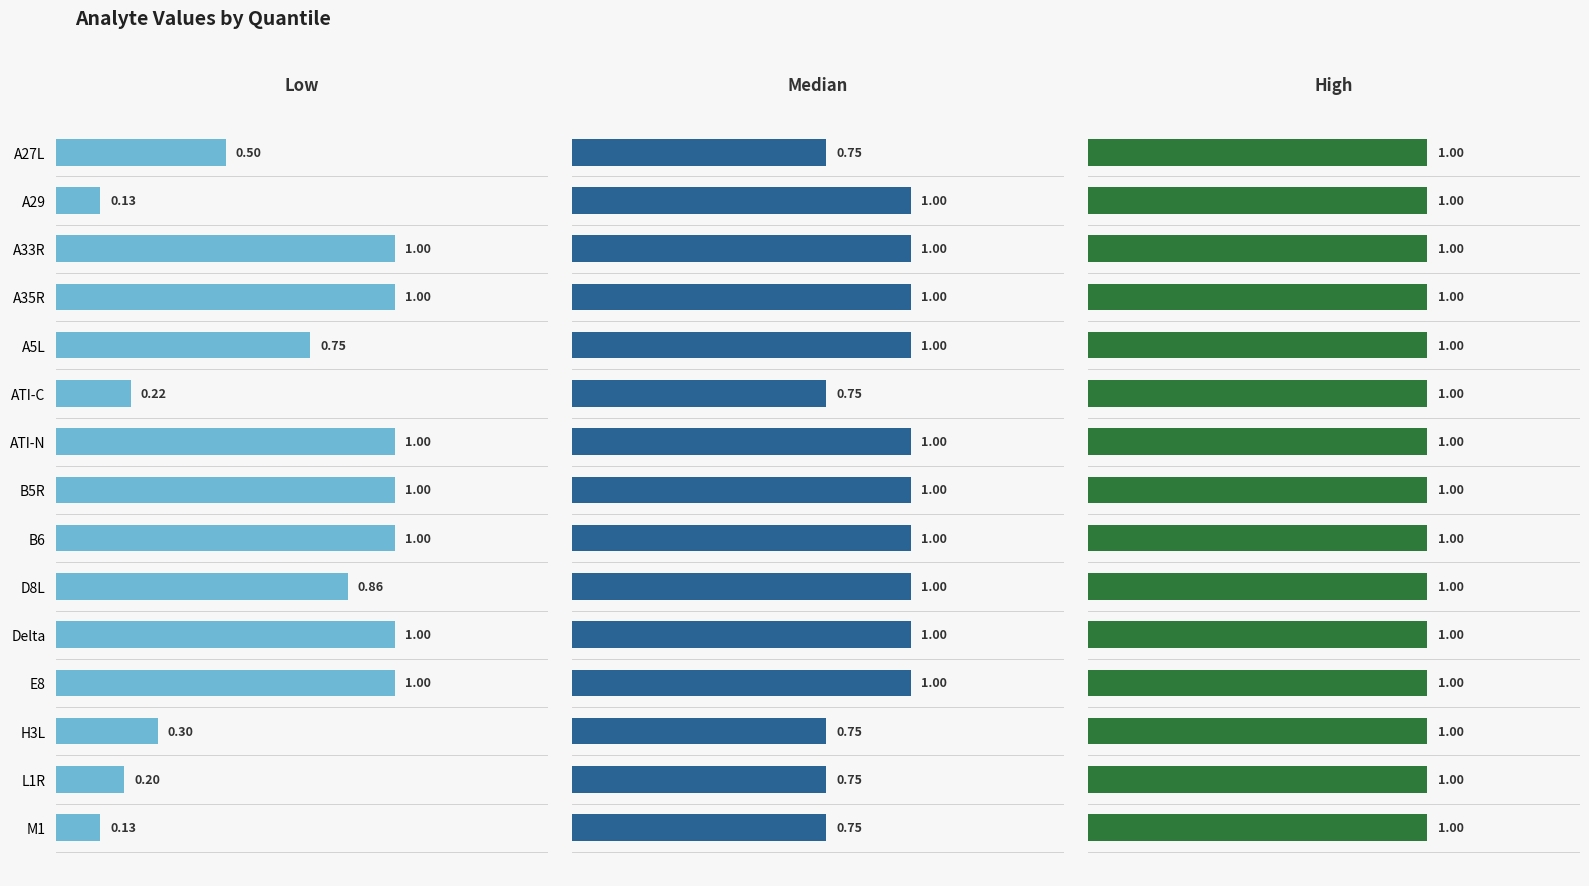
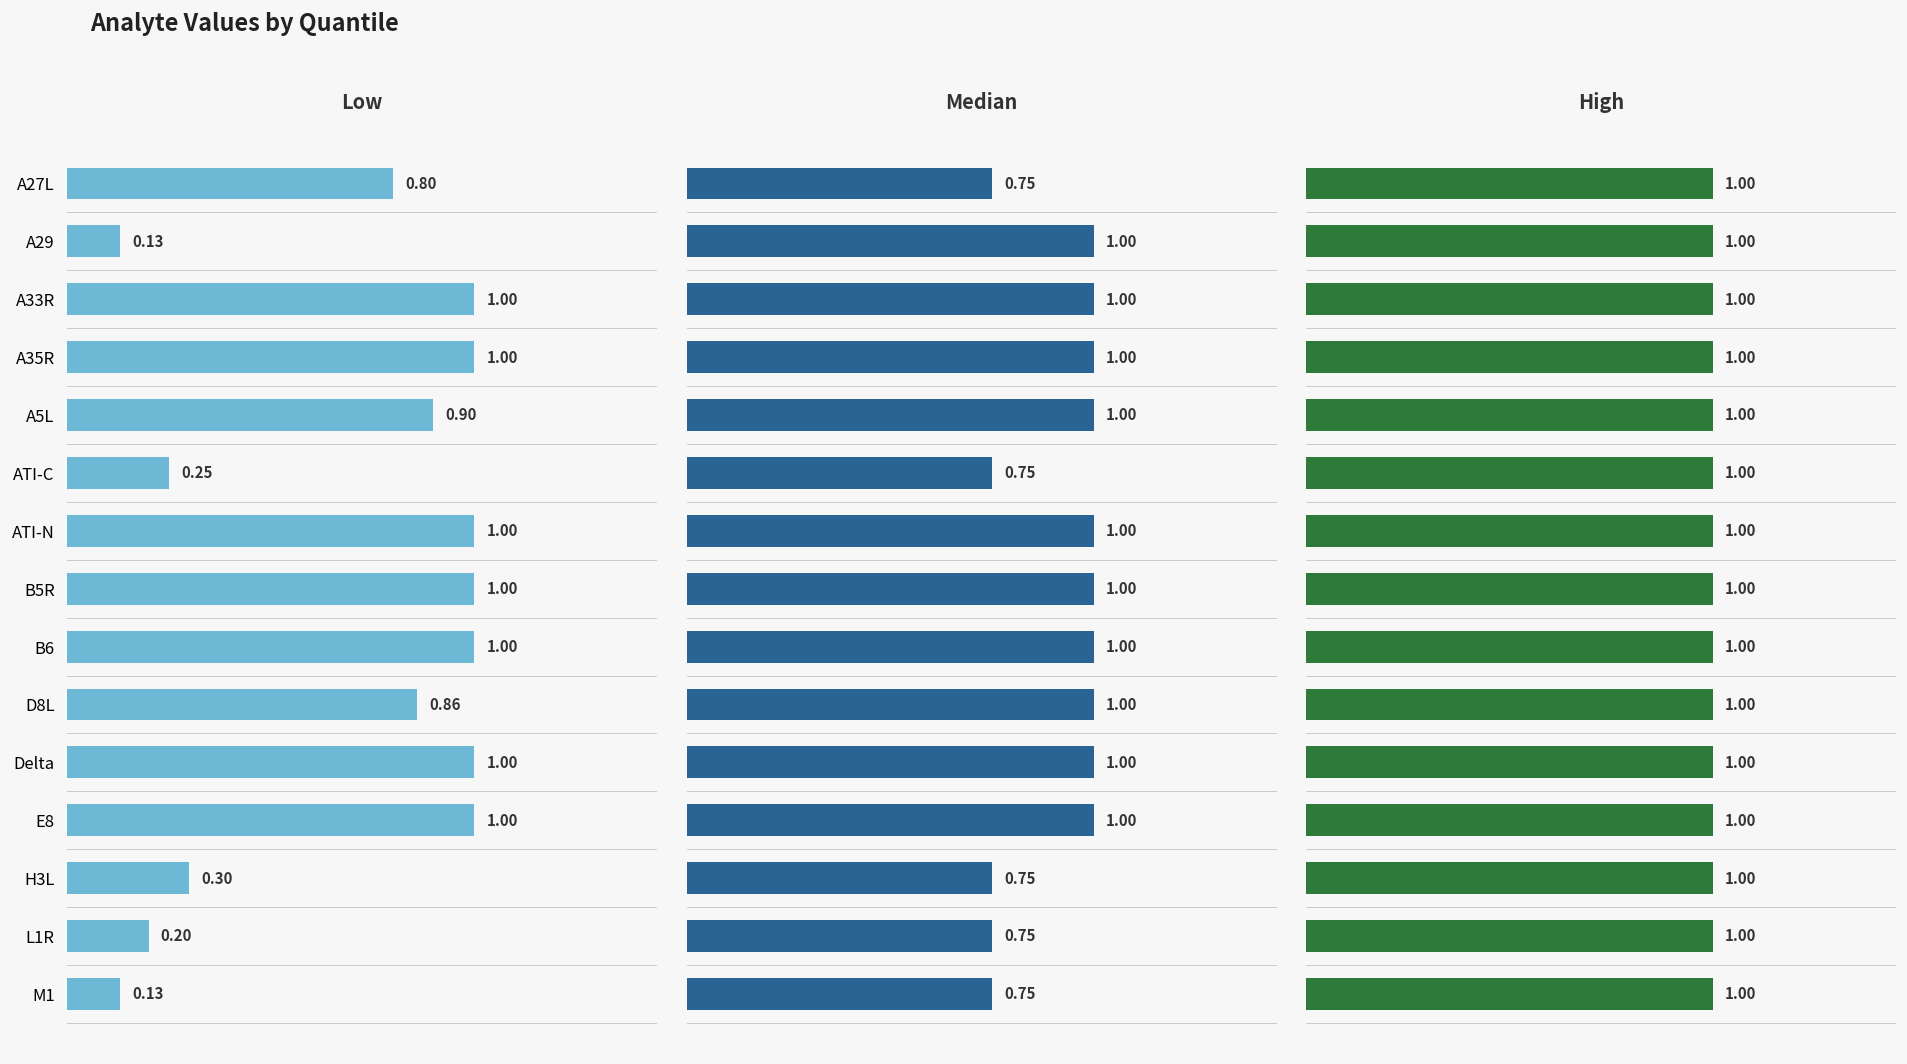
  {
    "Low": {
-     "A27L": 0.50,
+     "A27L": 0.80,
      "A29": 0.13,
      "A33R": 1.00,
      "A35R": 1.00,
-     "A5L": 0.75,
-     "ATI-C": 0.22,
+     "A5L": 0.90,
+     "ATI-C": 0.25,
      "ATI-N": 1.00,
      "B5R": 1.00,
      "B6": 1.00,
      "D8L": 0.86,
      "Delta": 1.00,
      "E8": 1.00,
      "H3L": 0.30,
      "L1R": 0.20,
      "M1": 0.13
    }
  }
